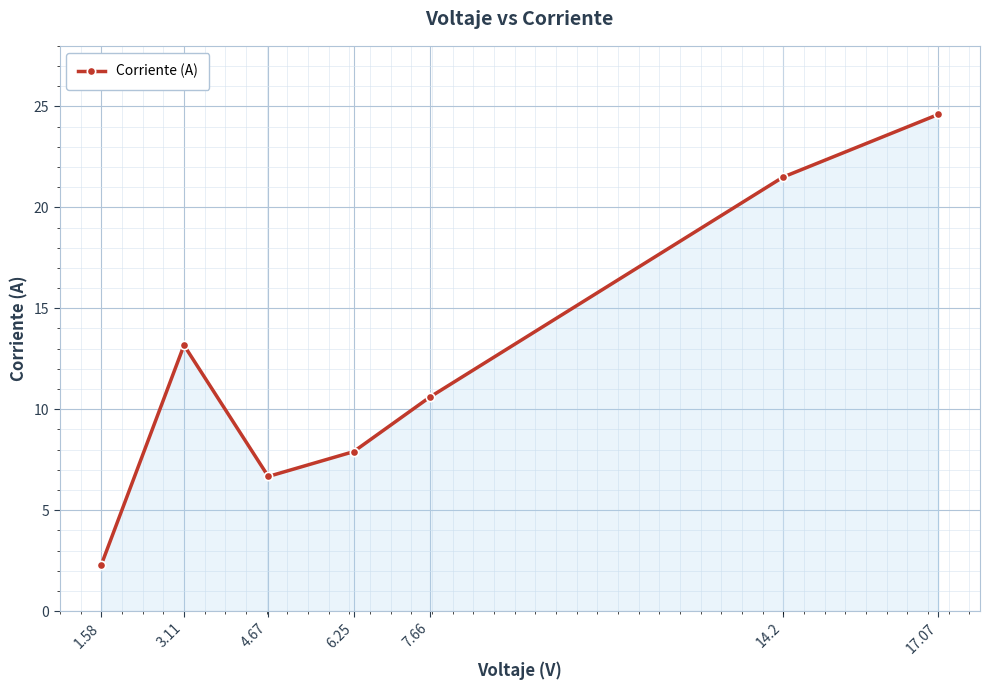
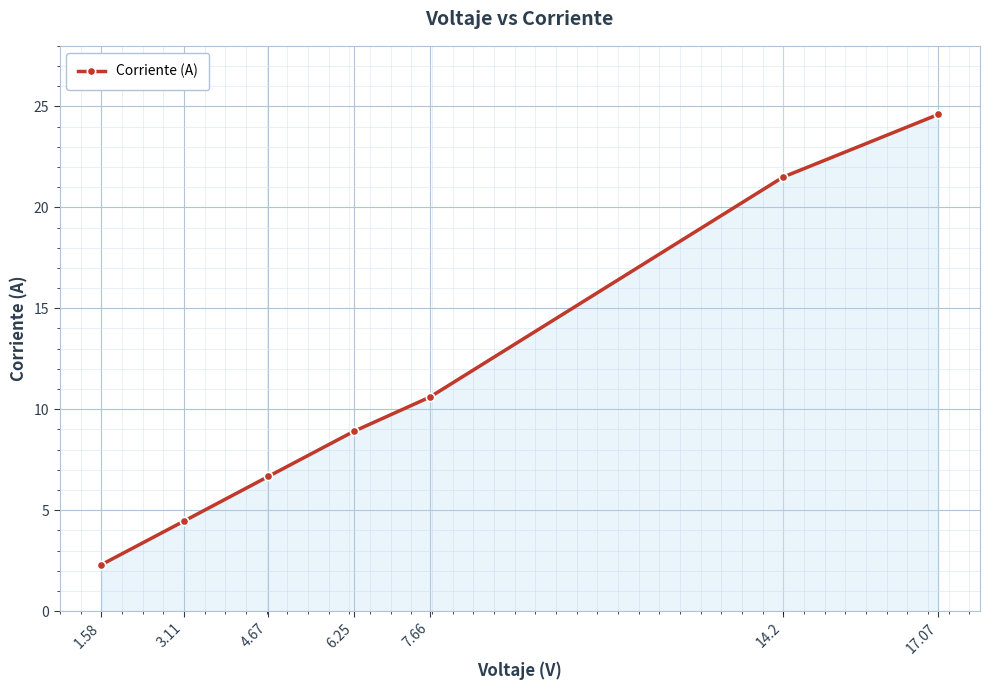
  {
    "1.58": 2.3,
-   "3.11": 13.2,
+   "3.11": 4.5,
    "4.67": 6.7,
-   "6.25": 7.9,
+   "6.25": 8.9,
    "7.66": 10.6,
    "14.2": 21.5,
    "17.07": 24.6
  }
